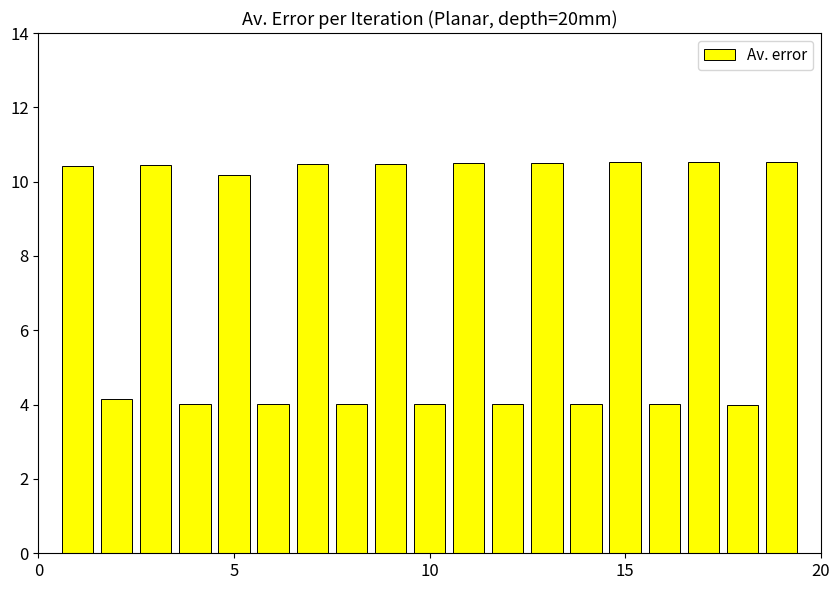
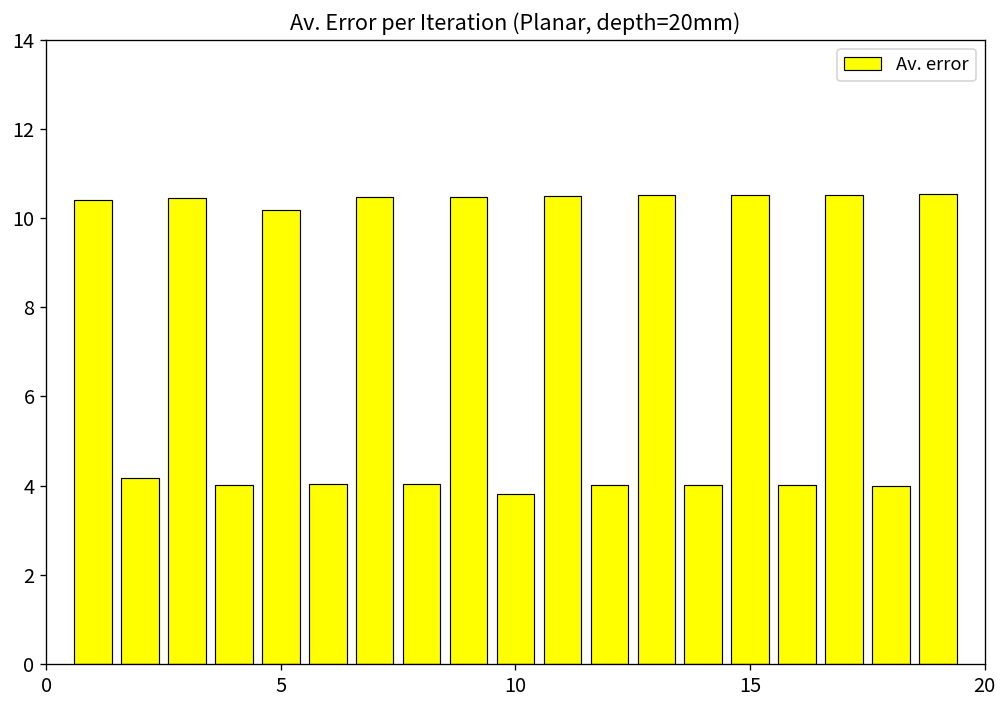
  {
    "5": 10.2,
-   "10": 4.0,
+   "10": 3.8,
    "15": 10.5
  }
